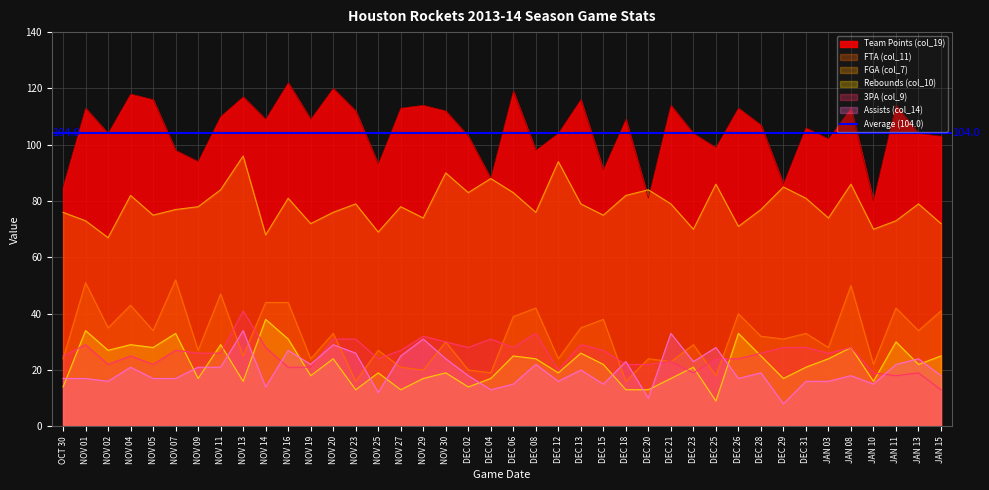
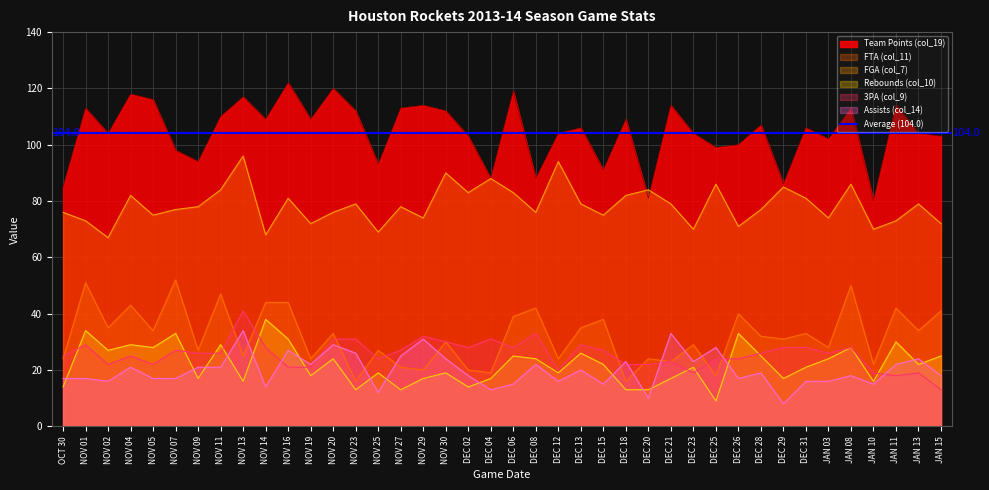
  {
    "Team Points (col_19)": {
      "OCT 30": 85,
      "NOV 02": 104,
      "NOV 04": 118,
      "NOV 05": 116,
      "NOV 07": 98,
      "NOV 09": 94,
      "NOV 11": 110,
      "NOV 13": 117,
      "NOV 14": 109,
      "NOV 16": 122,
      "NOV 19": 109,
      "NOV 20": 120,
      "NOV 23": 112,
      "NOV 25": 93,
      "NOV 27": 113,
      "NOV 29": 114,
      "NOV 30": 112,
      "DEC 02": 103,
      "DEC 06": 119,
-     "DEC 08": 98,
+     "DEC 08": 88,
      "DEC 12": 104,
-     "DEC 13": 116,
+     "DEC 13": 106,
      "DEC 15": 91,
      "DEC 18": 109,
      "DEC 20": 81,
      "DEC 21": 114,
      "DEC 23": 104,
      "DEC 25": 99,
-     "DEC 26": 113,
+     "DEC 26": 100,
      "DEC 28": 107,
      "DEC 29": 86,
      "DEC 31": 106,
      "JAN 03": 102,
      "JAN 10": 80,
      "JAN 13": 104
    }
  }
